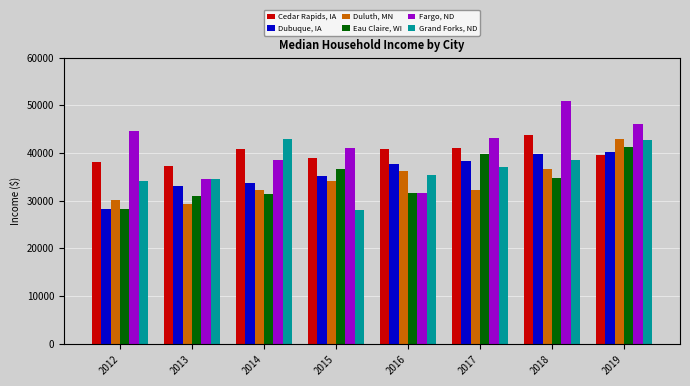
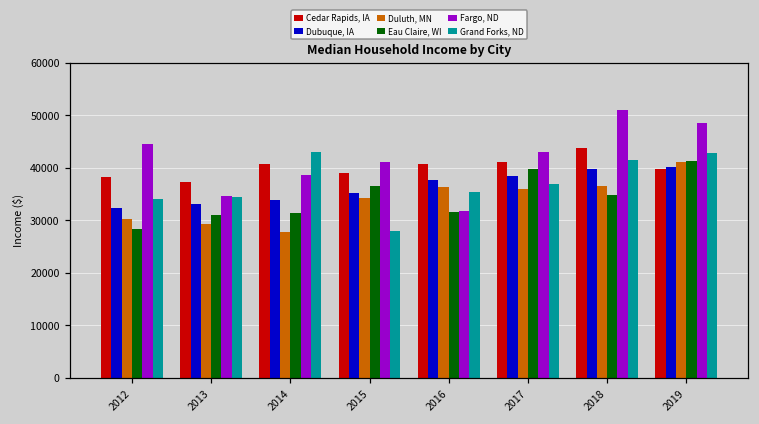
  {
    "Cedar Rapids, IA": {
      "2012": 38000,
      "2013": 37000,
      "2014": 41000,
      "2015": 39000,
      "2016": 41000,
      "2017": 41000,
      "2018": 44000,
      "2019": 40000
    },
    "Dubuque, IA": {
-     "2012": 28000,
+     "2012": 32000,
      "2013": 33000,
      "2014": 34000,
      "2015": 35000,
      "2016": 38000,
      "2017": 38000,
      "2018": 40000,
      "2019": 40000
    },
    "Duluth, MN": {
      "2012": 30000,
      "2013": 29000,
-     "2014": 32000,
+     "2014": 28000,
      "2015": 34000,
      "2016": 36000,
-     "2017": 32000,
+     "2017": 36000,
      "2018": 37000,
-     "2019": 43000
+     "2019": 41000
    },
    "Eau Claire, WI": {
      "2012": 28000,
      "2013": 31000,
      "2014": 31000,
      "2015": 37000,
      "2016": 32000,
      "2017": 40000,
      "2018": 35000,
      "2019": 41000
    },
    "Fargo, ND": {
      "2012": 45000,
      "2013": 35000,
      "2014": 39000,
      "2015": 41000,
      "2016": 32000,
      "2017": 43000,
      "2018": 51000,
-     "2019": 46000
+     "2019": 48000
    },
    "Grand Forks, ND": {
      "2012": 34000,
      "2013": 34000,
      "2014": 43000,
      "2015": 28000,
      "2016": 35000,
      "2017": 37000,
-     "2018": 38000,
+     "2018": 41000,
      "2019": 43000
    }
  }
